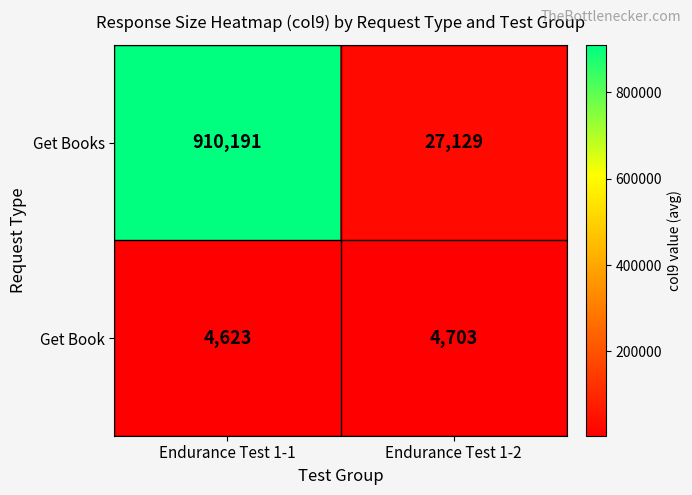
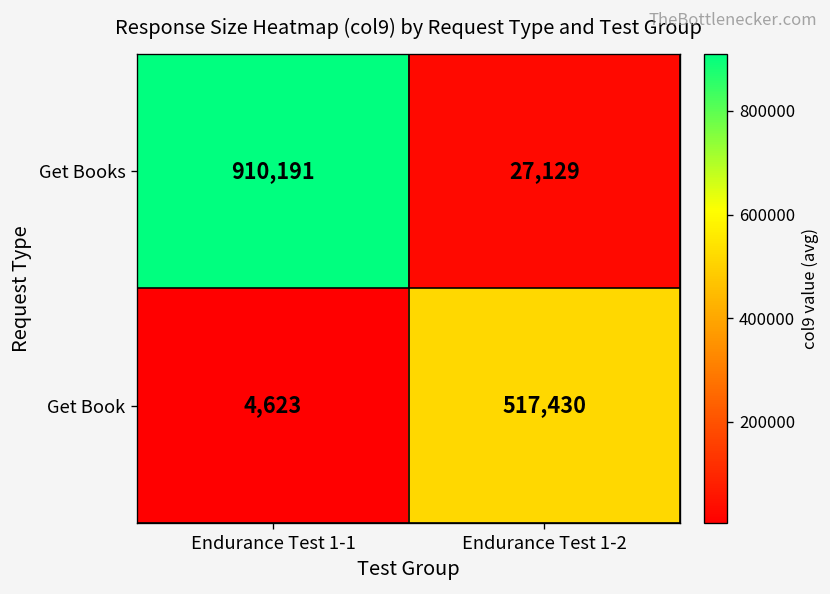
  {
    "Get Books": {
      "Endurance Test 1-1": "910,191",
      "Endurance Test 1-2": "27,129"
    },
    "Get Book": {
      "Endurance Test 1-1": "4,623",
-     "Endurance Test 1-2": "4,703"
+     "Endurance Test 1-2": "517,430"
    }
  }
